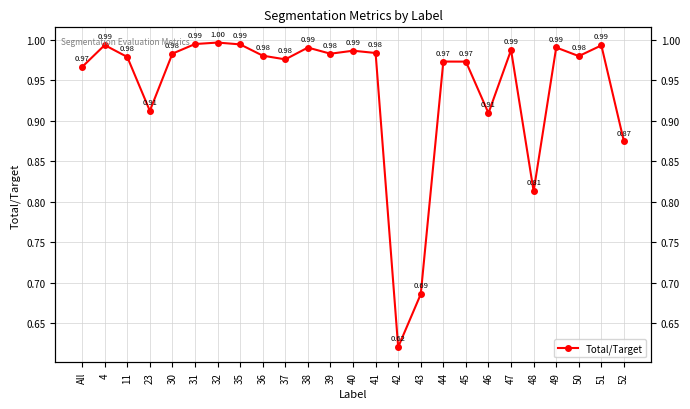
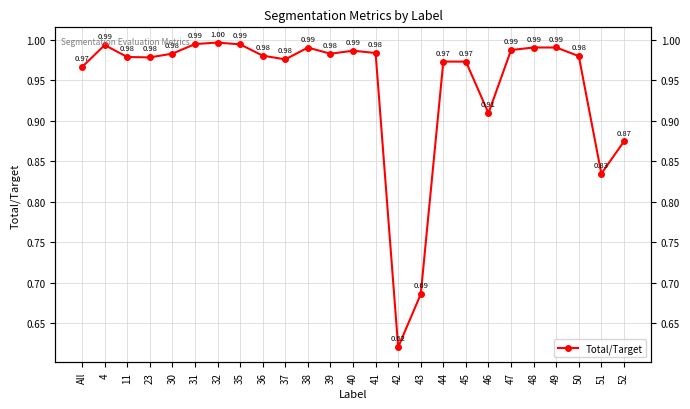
  {
    "All": 0.97,
-   "23": 0.91,
+   "23": 0.98,
    "31": 0.99,
    "32": 1.00,
    "35": 0.99,
    "36": 0.98,
    "37": 0.98,
    "38": 0.99,
    "39": 0.98,
    "40": 0.99,
    "41": 0.98,
    "42": 0.62,
    "43": 0.69,
    "44": 0.97,
    "45": 0.97,
    "46": 0.91,
    "47": 0.99,
-   "48": 0.81,
+   "48": 0.99,
    "49": 0.99,
    "50": 0.98,
-   "51": 0.99,
+   "51": 0.83,
    "52": 0.87
  }
